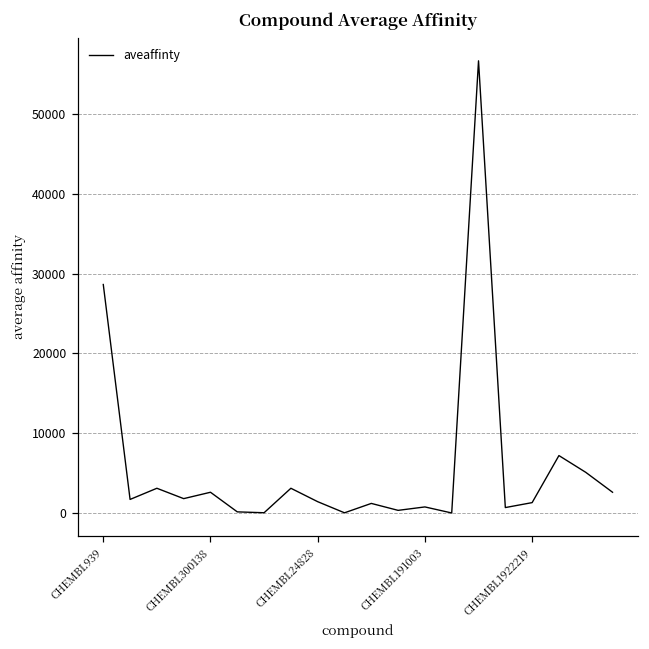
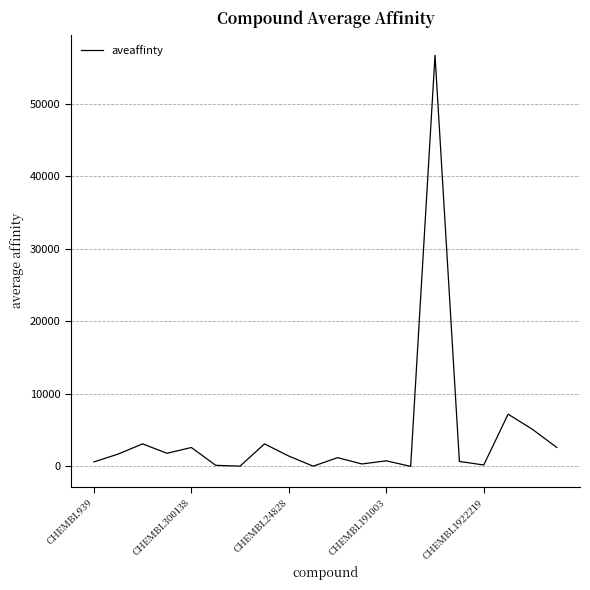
  {
-   "CHEMBL939": 29000,
+   "CHEMBL939": 1000,
    "CHEMBL300138": 3000,
    "CHEMBL24828": 1000,
    "CHEMBL191003": 1000,
-   "CHEMBL1922219": 1000
+   "CHEMBL1922219": 0
  }
